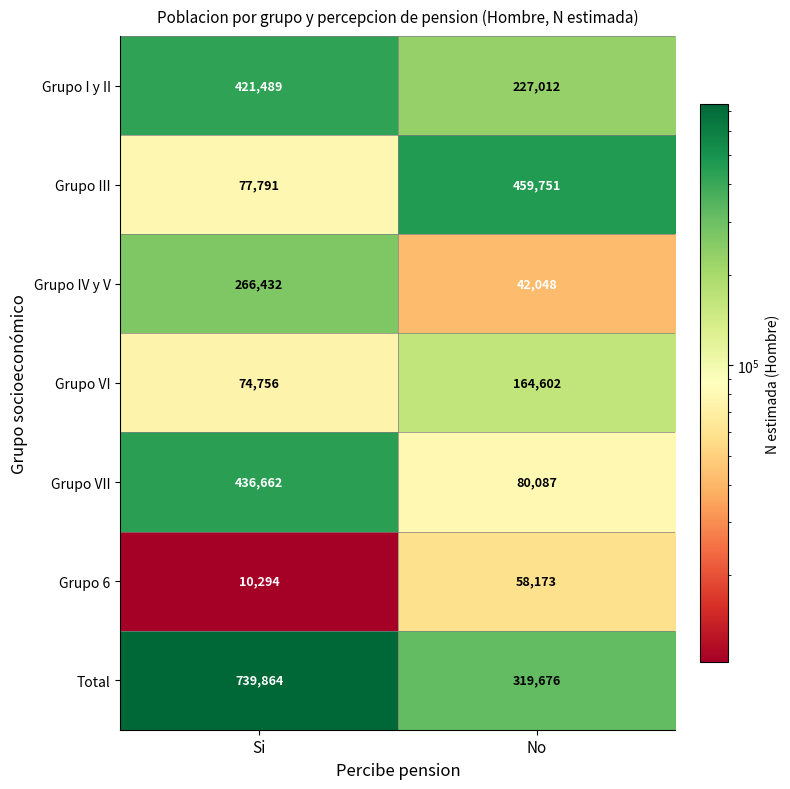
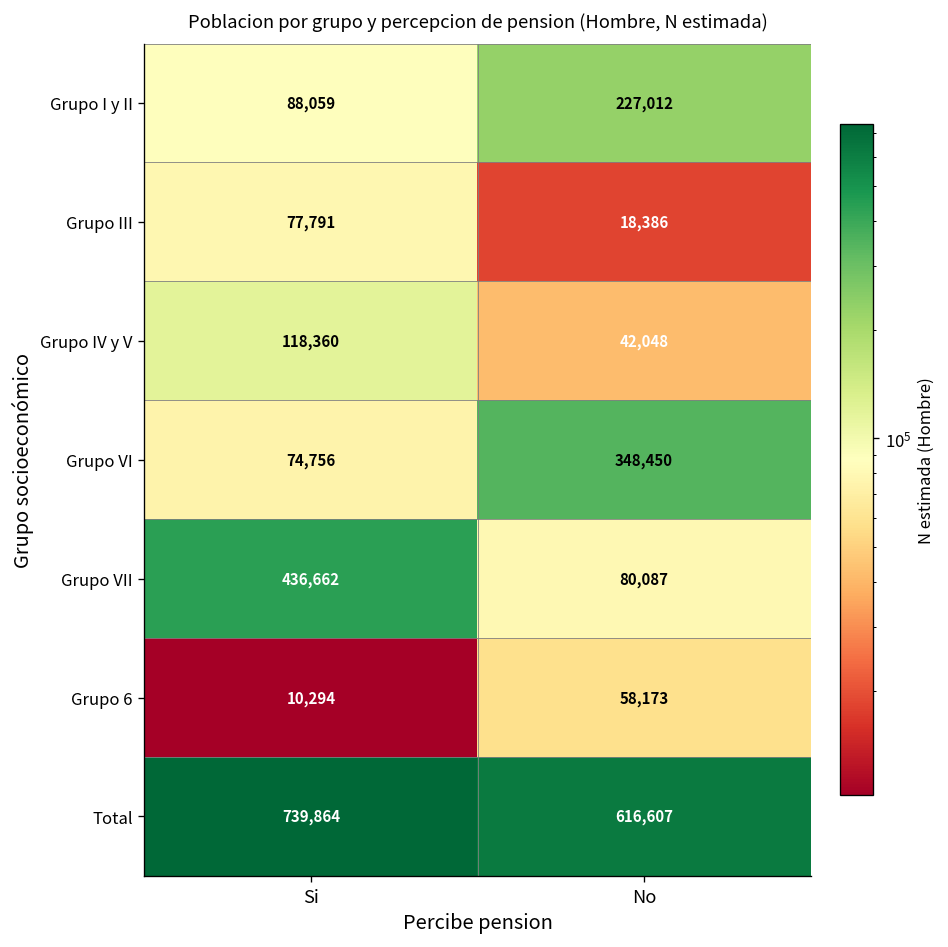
  {
    "Grupo I y II": {
-     "Si": "421,489",
+     "Si": "88,059",
      "No": "227,012"
    },
    "Grupo III": {
      "Si": "77,791",
-     "No": "459,751"
+     "No": "18,386"
    },
    "Grupo IV y V": {
-     "Si": "266,432",
+     "Si": "118,360",
      "No": "42,048"
    },
    "Grupo VI": {
      "Si": "74,756",
-     "No": "164,602"
+     "No": "348,450"
    },
    "Grupo VII": {
      "Si": "436,662",
      "No": "80,087"
    },
    "Grupo 6": {
      "Si": "10,294",
      "No": "58,173"
    },
    "Total": {
      "Si": "739,864",
-     "No": "319,676"
+     "No": "616,607"
    }
  }
